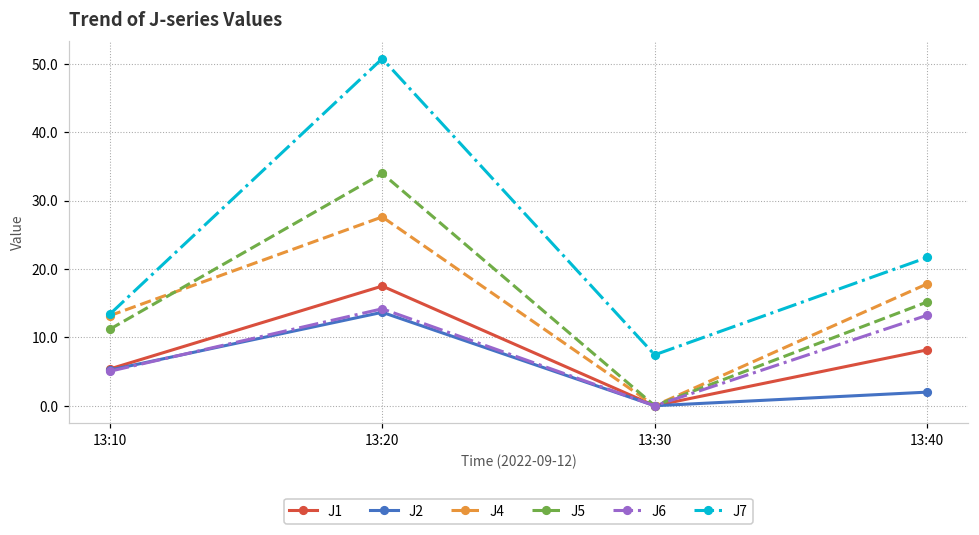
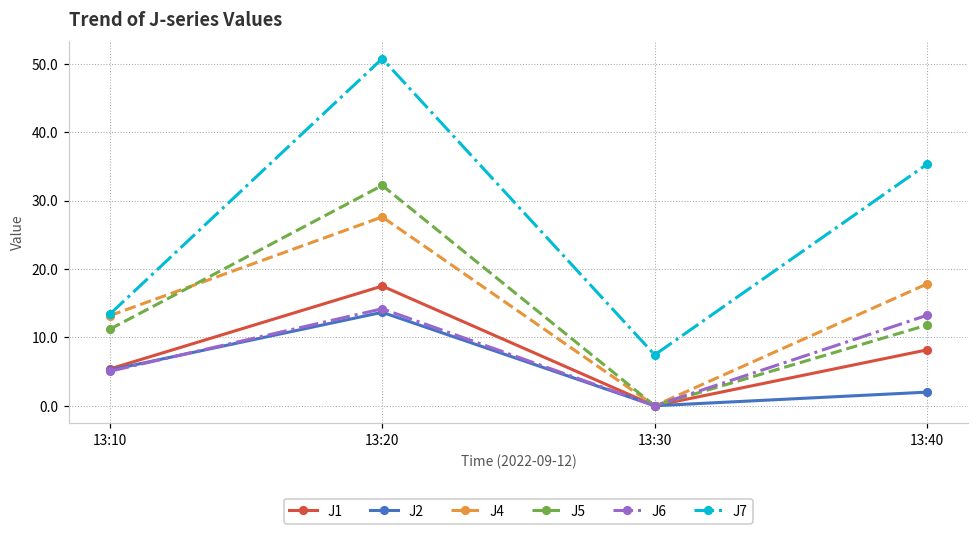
  {
    "J1": {
      "13:20": 17,
      "13:40": 8
    },
    "J2": {
      "13:20": 14,
      "13:40": 2
    },
    "J4": {
      "13:20": 28,
      "13:40": 18
    },
    "J5": {
      "13:10": 11,
-     "13:20": 34,
-     "13:40": 15
+     "13:20": 32,
+     "13:40": 12
    },
    "J6": {
      "13:20": 14,
      "13:40": 13
    },
    "J7": {
      "13:20": 51,
      "13:30": 7,
-     "13:40": 22
+     "13:40": 35
    }
  }
